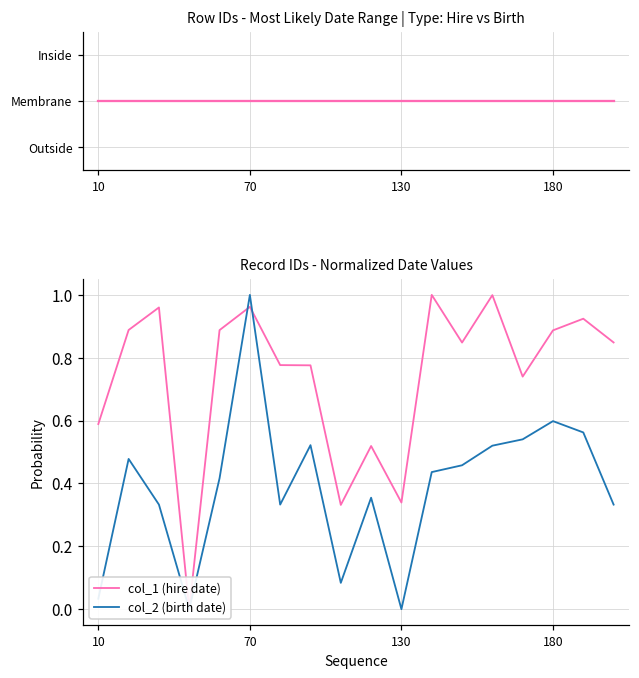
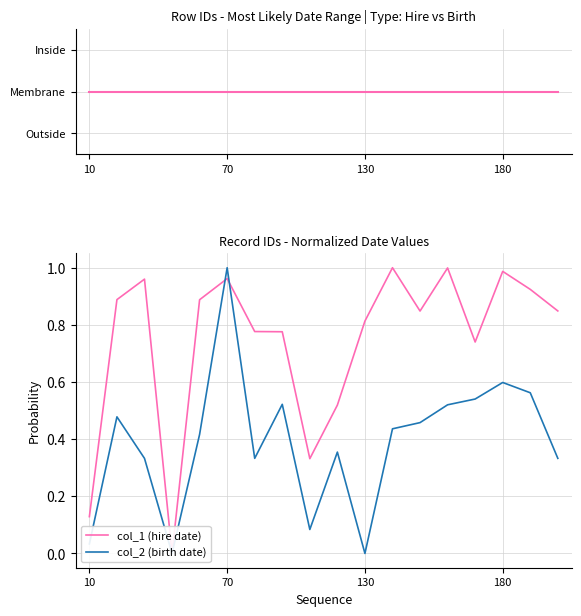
  {
    "Record IDs - Normalized Date Values": {
      "col_1 (hire date)": {
-       "10": 0.59,
+       "10": 0.13,
        "70": 0.96,
-       "130": 0.34,
-       "180": 0.89
+       "130": 0.81,
+       "180": 0.99
      },
      "col_2 (birth date)": {
        "70": 1.00,
        "130": 0.00,
        "180": 0.60
      }
    }
  }
